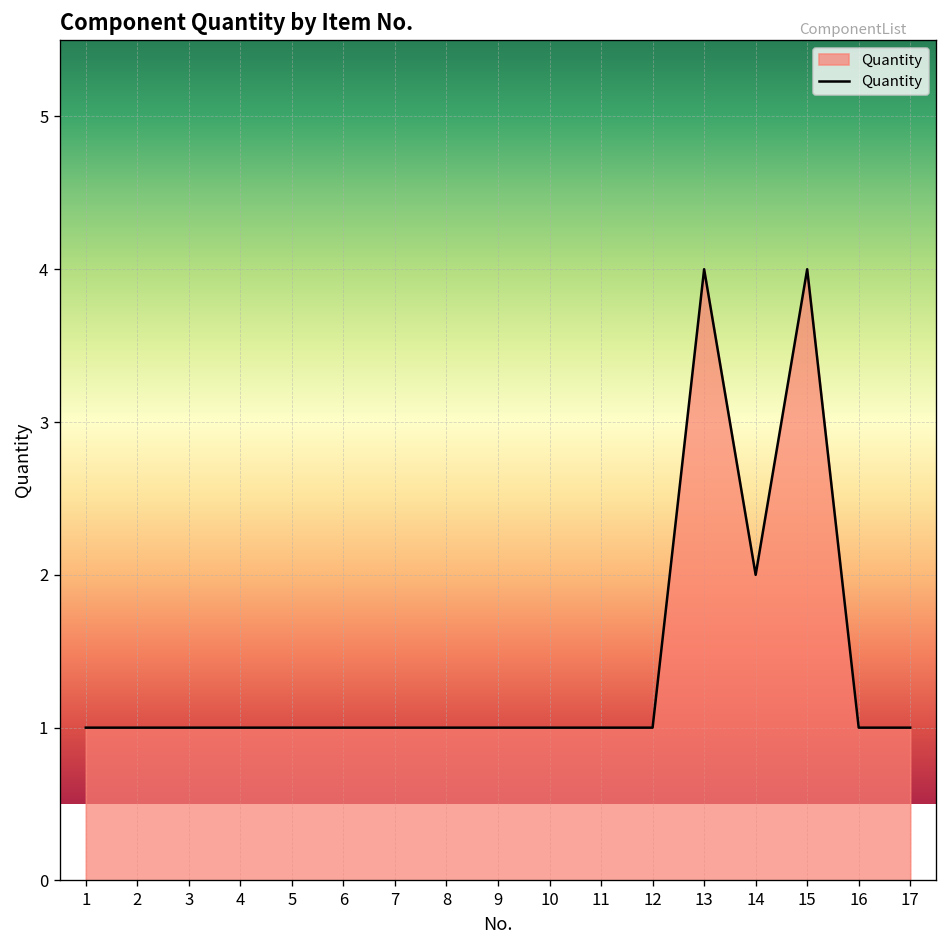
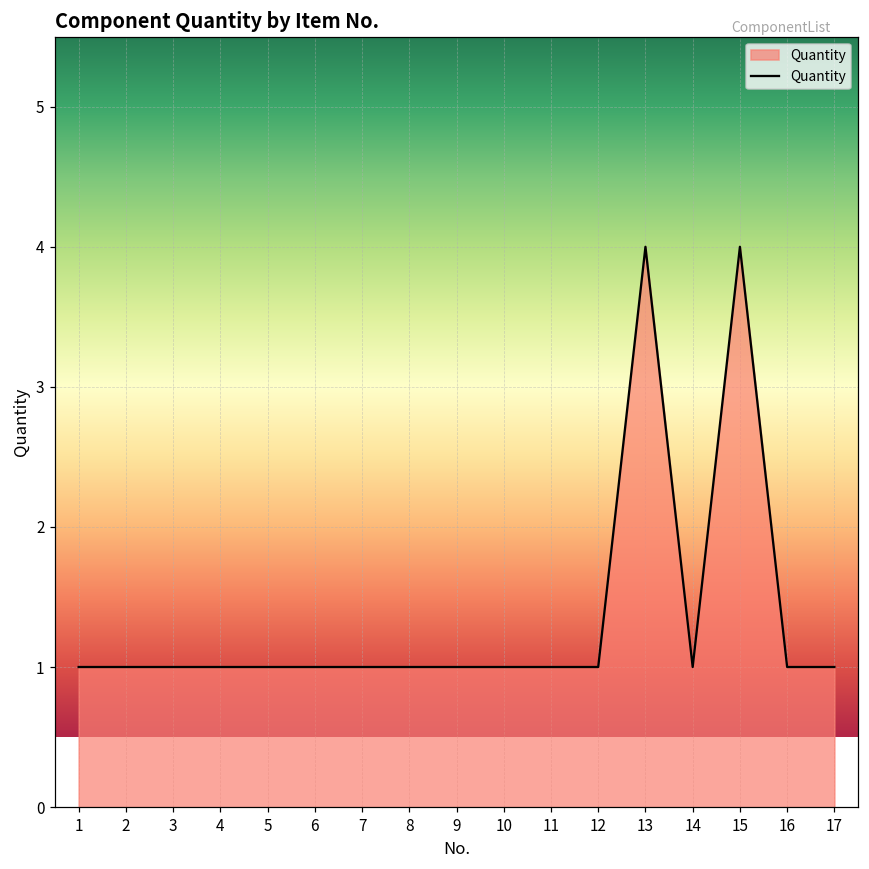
  {
    "1": 1,
    "2": 1,
    "3": 1,
    "4": 1,
    "5": 1,
    "6": 1,
    "7": 1,
    "8": 1,
    "9": 1,
    "10": 1,
    "11": 1,
    "12": 1,
    "13": 4,
-   "14": 2,
+   "14": 1,
    "15": 4,
    "16": 1,
    "17": 1
  }
